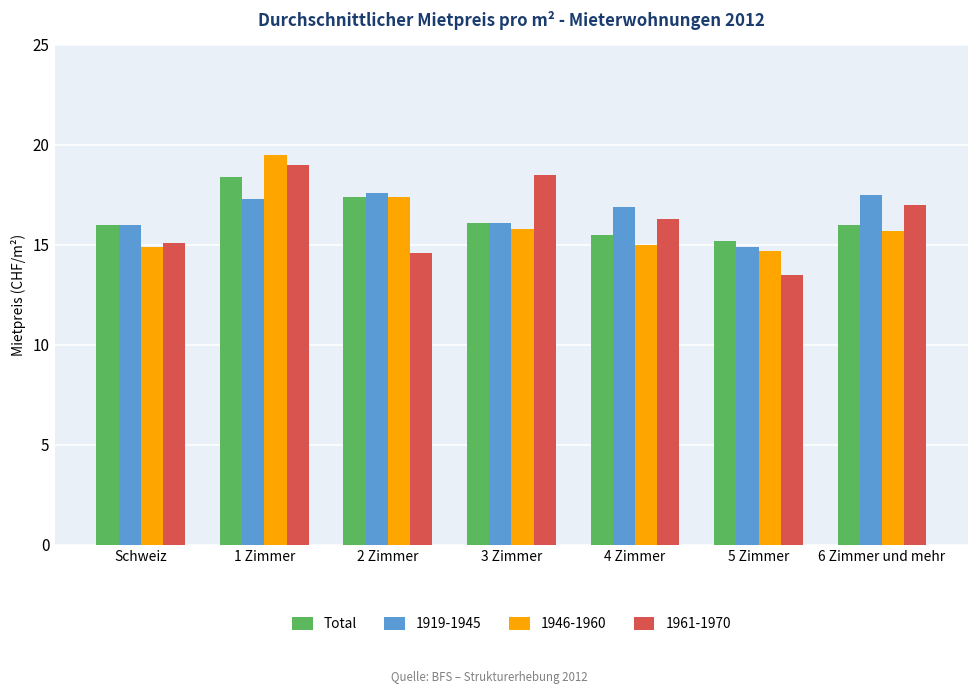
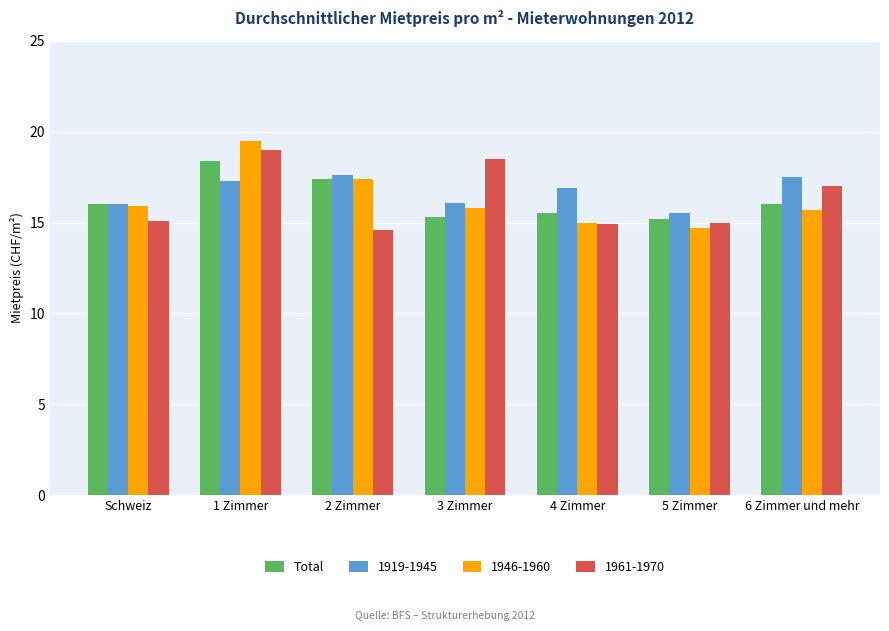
  {
    "Total": {
      "Schweiz": 16.0,
      "1 Zimmer": 18.4,
      "2 Zimmer": 17.4,
-     "3 Zimmer": 16.1,
+     "3 Zimmer": 15.3,
      "4 Zimmer": 15.5,
      "5 Zimmer": 15.2,
      "6 Zimmer und mehr": 16.0
    },
    "1919-1945": {
      "Schweiz": 16.0,
      "1 Zimmer": 17.3,
      "2 Zimmer": 17.6,
      "3 Zimmer": 16.1,
      "4 Zimmer": 16.9,
-     "5 Zimmer": 14.9,
+     "5 Zimmer": 15.5,
      "6 Zimmer und mehr": 17.5
    },
    "1946-1960": {
-     "Schweiz": 14.9,
+     "Schweiz": 15.9,
      "1 Zimmer": 19.5,
      "2 Zimmer": 17.4,
      "3 Zimmer": 15.8,
      "4 Zimmer": 15.0,
      "5 Zimmer": 14.7,
      "6 Zimmer und mehr": 15.7
    },
    "1961-1970": {
      "Schweiz": 15.1,
      "1 Zimmer": 19.0,
      "2 Zimmer": 14.6,
      "3 Zimmer": 18.5,
-     "4 Zimmer": 16.3,
-     "5 Zimmer": 13.5,
+     "4 Zimmer": 14.9,
+     "5 Zimmer": 15.0,
      "6 Zimmer und mehr": 17.0
    }
  }
